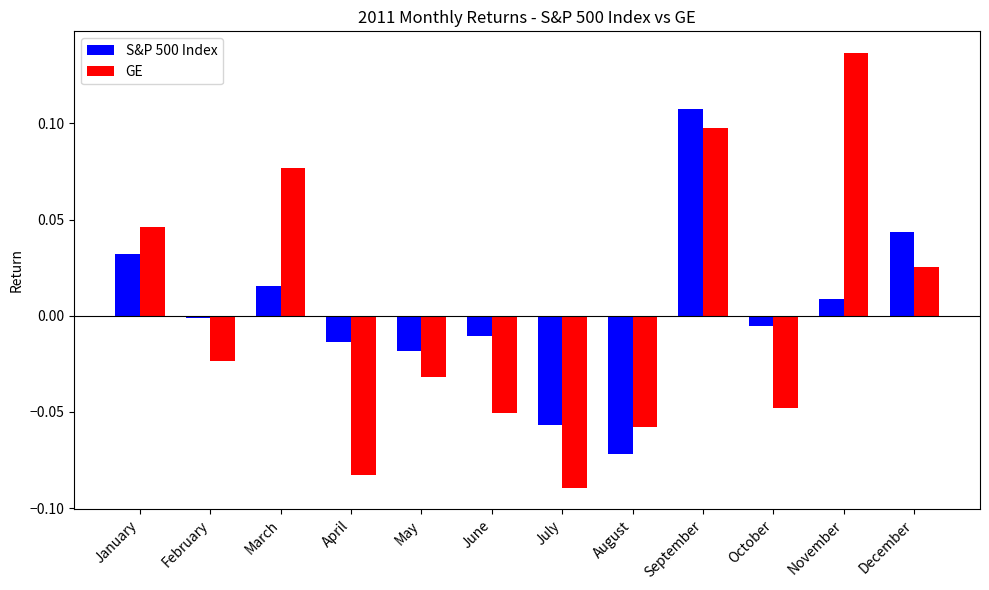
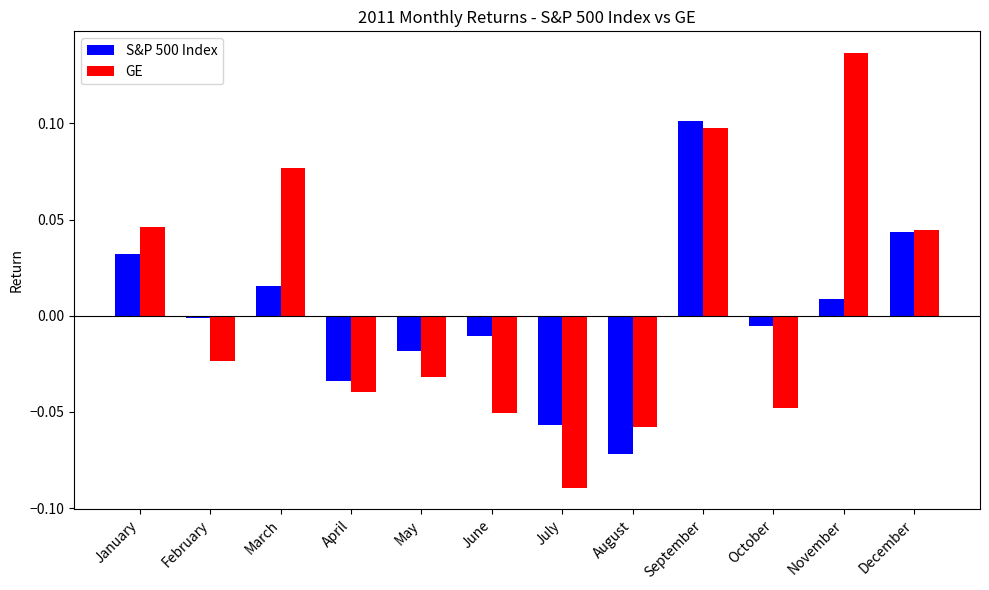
  {
    "S&P 500 Index": {
      "January": 0.032,
      "March": 0.015,
-     "April": -0.014,
+     "April": -0.034,
      "May": -0.018,
      "June": -0.010,
      "July": -0.057,
      "August": -0.072,
-     "September": 0.108,
+     "September": 0.101,
      "October": -0.005,
      "November": 0.009,
      "December": 0.044
    },
    "GE": {
      "January": 0.046,
      "February": -0.023,
      "March": 0.077,
-     "April": -0.083,
+     "April": -0.040,
      "May": -0.032,
      "June": -0.050,
      "July": -0.089,
      "August": -0.058,
      "September": 0.098,
      "October": -0.048,
      "November": 0.137,
-     "December": 0.025
+     "December": 0.045
    }
  }
